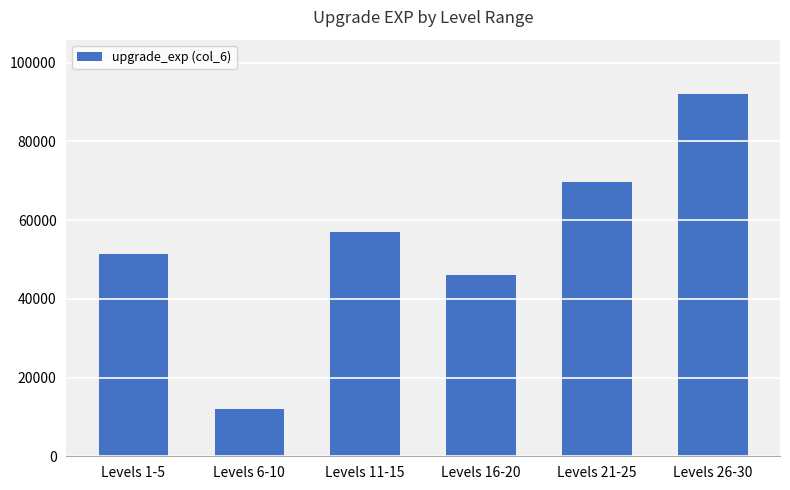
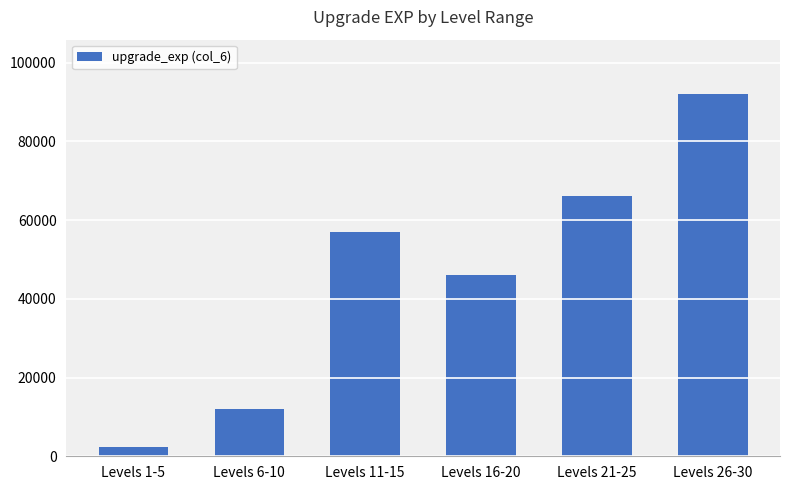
  {
-   "Levels 1-5": 51000,
+   "Levels 1-5": 2000,
    "Levels 6-10": 12000,
    "Levels 11-15": 57000,
    "Levels 16-20": 46000,
-   "Levels 21-25": 70000,
+   "Levels 21-25": 66000,
    "Levels 26-30": 92000
  }
